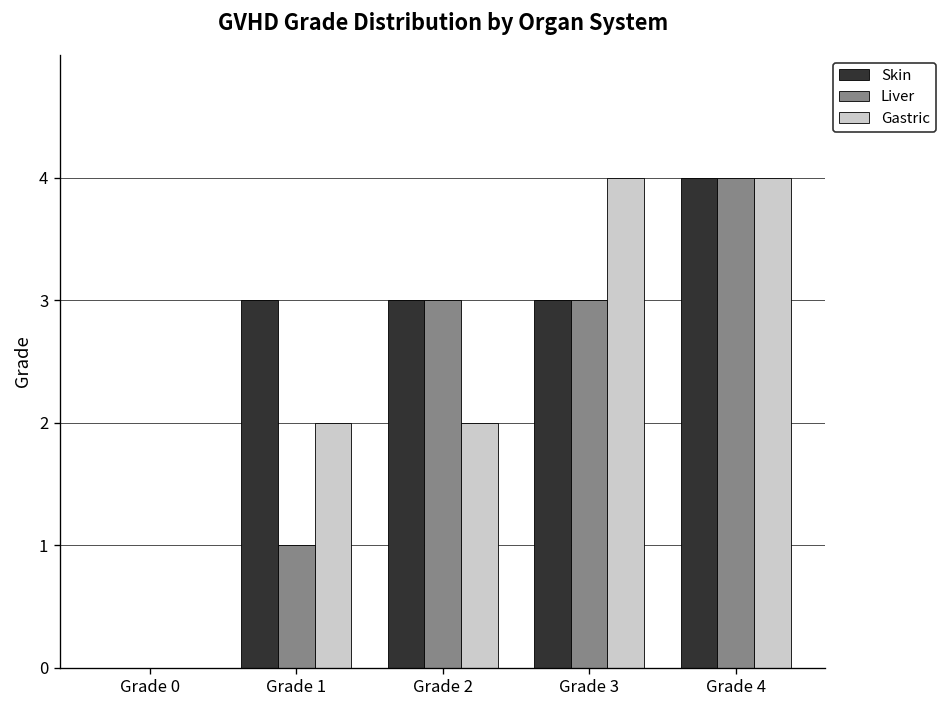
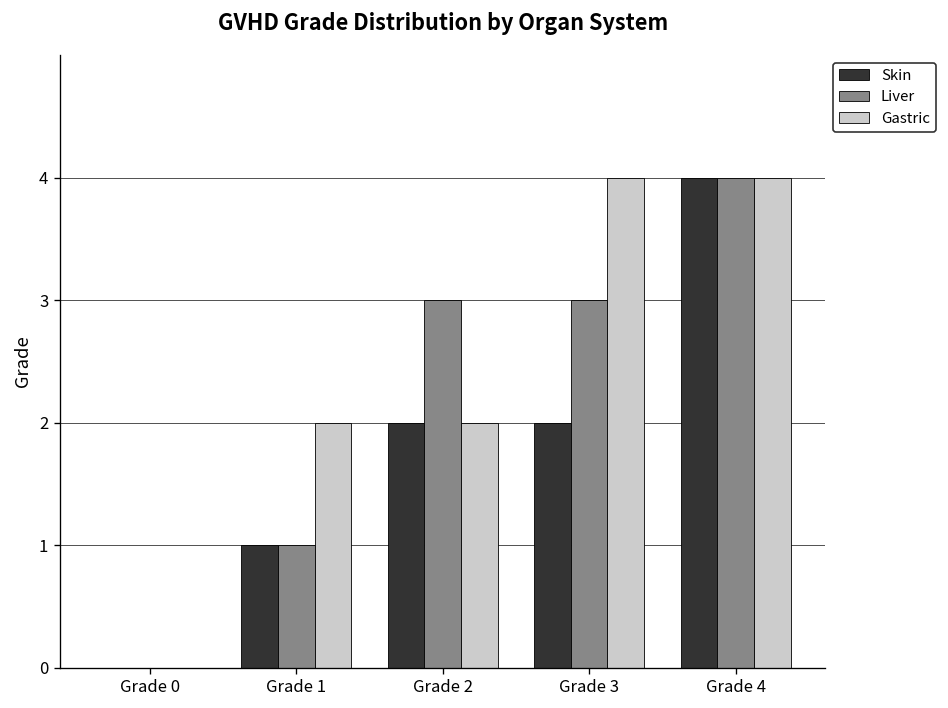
  {
    "Skin": {
      "Grade 0": 0,
-     "Grade 1": 3,
-     "Grade 2": 3,
-     "Grade 3": 3,
+     "Grade 1": 1,
+     "Grade 2": 2,
+     "Grade 3": 2,
      "Grade 4": 4
    },
    "Liver": {
      "Grade 0": 0,
      "Grade 1": 1,
      "Grade 2": 3,
      "Grade 3": 3,
      "Grade 4": 4
    },
    "Gastric": {
      "Grade 0": 0,
      "Grade 1": 2,
      "Grade 2": 2,
      "Grade 3": 4,
      "Grade 4": 4
    }
  }
